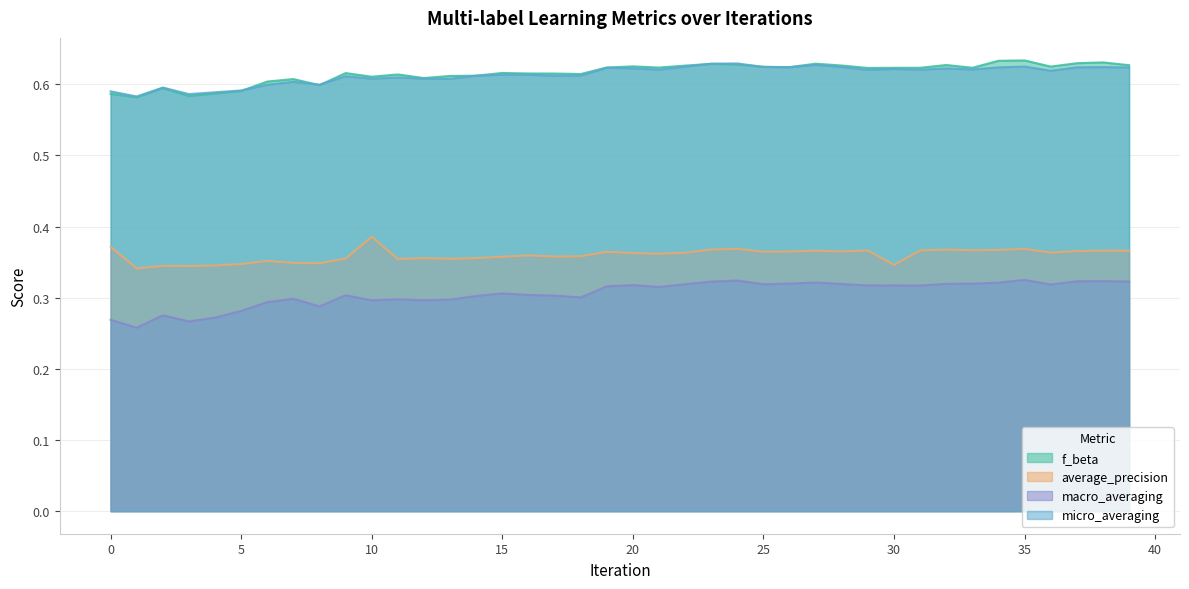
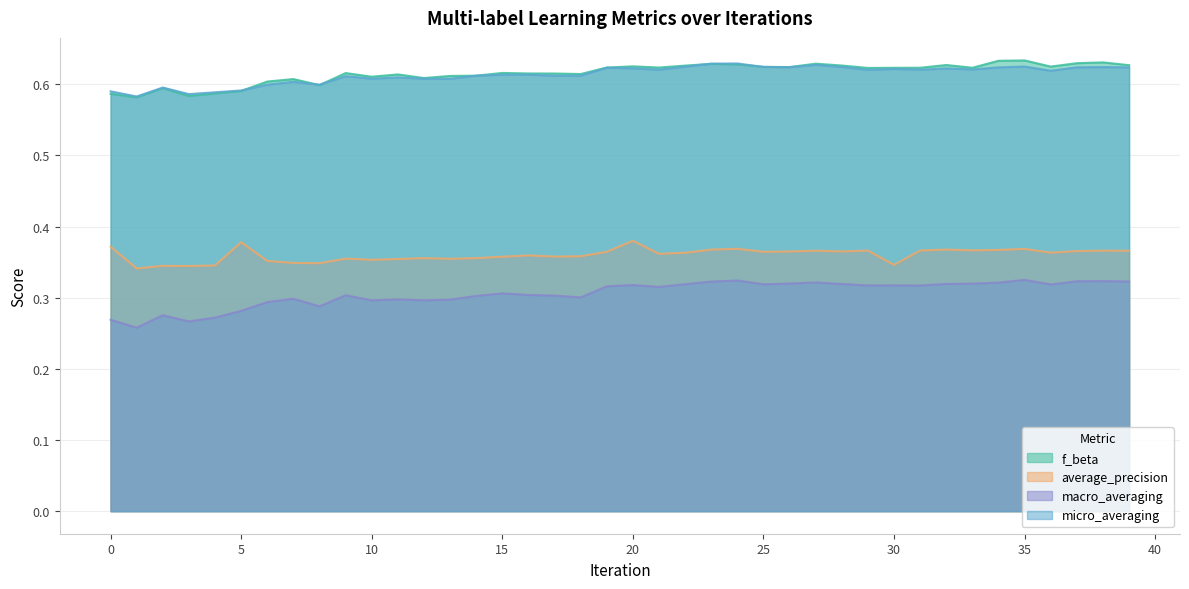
  {
    "average_precision": {
      "0": 0.37,
-     "5": 0.35,
-     "10": 0.39,
+     "5": 0.38,
+     "10": 0.35,
      "15": 0.36,
-     "20": 0.36,
+     "20": 0.38,
      "25": 0.36,
      "30": 0.35,
      "35": 0.37
    }
  }
